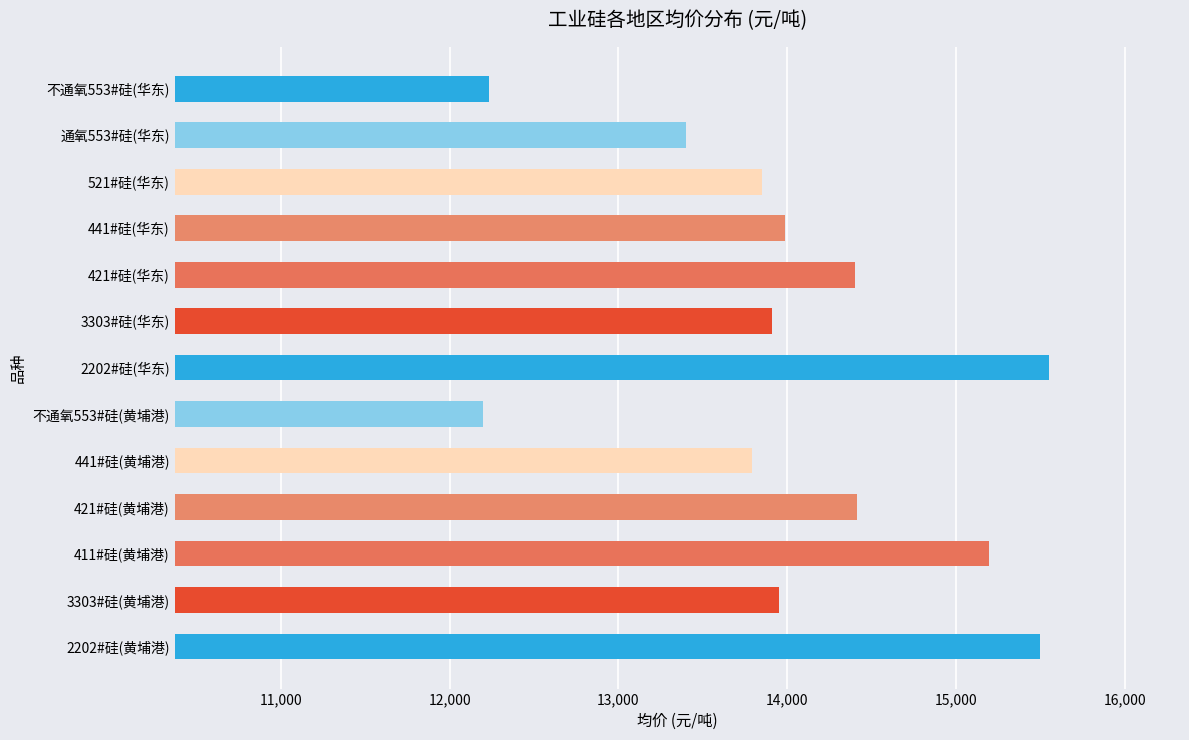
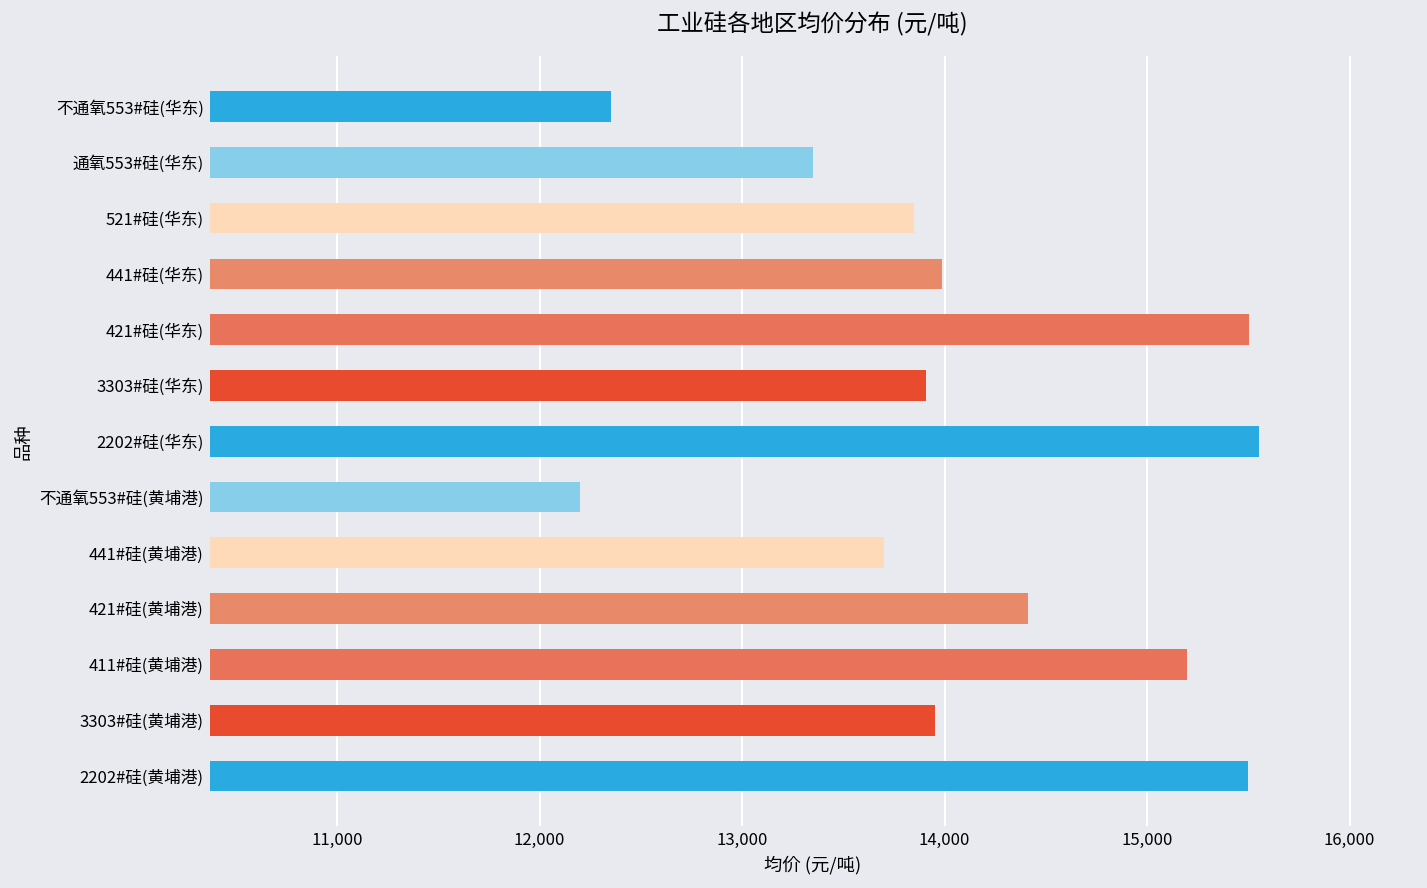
  {
-   "不通氧553#硅(华东)": "12,230",
-   "通氧553#硅(华东)": "13,400",
+   "不通氧553#硅(华东)": "12,350",
+   "通氧553#硅(华东)": "13,350",
    "521#硅(华东)": "13,850",
    "441#硅(华东)": "13,990",
-   "421#硅(华东)": "14,400",
+   "421#硅(华东)": "15,500",
    "3303#硅(华东)": "13,910",
    "2202#硅(华东)": "15,550",
    "不通氧553#硅(黄埔港)": "12,200",
-   "441#硅(黄埔港)": "13,790",
+   "441#硅(黄埔港)": "13,700",
    "421#硅(黄埔港)": "14,410",
    "411#硅(黄埔港)": "15,200",
    "3303#硅(黄埔港)": "13,950",
    "2202#硅(黄埔港)": "15,500"
  }
